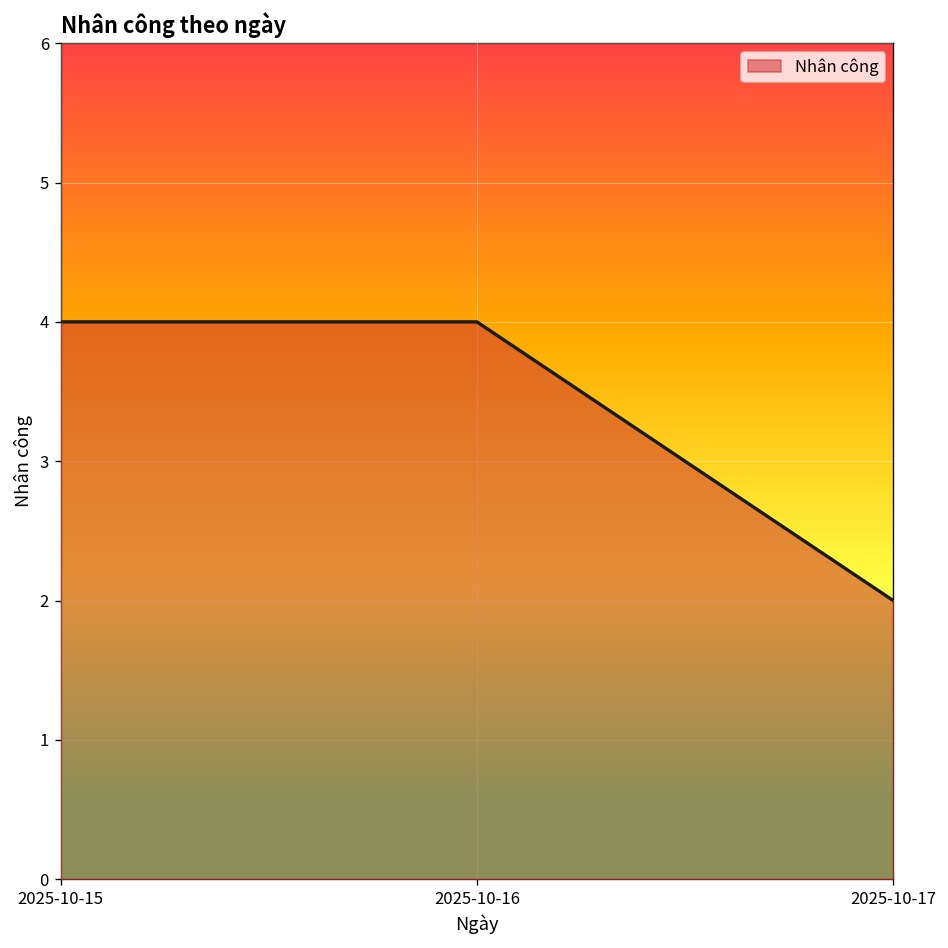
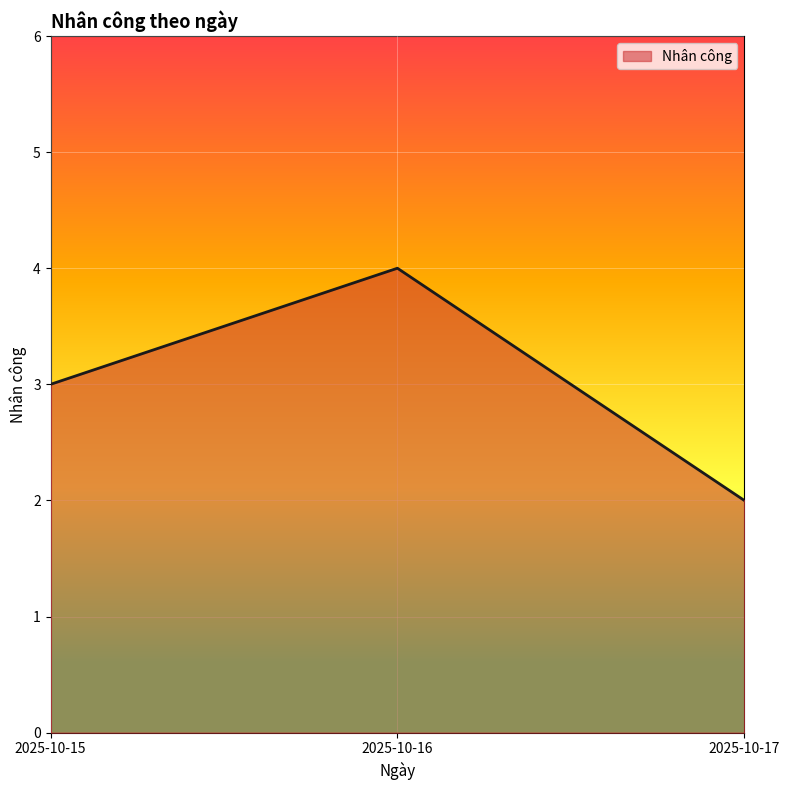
  {
-   "2025-10-15": 4,
+   "2025-10-15": 3,
    "2025-10-16": 4,
    "2025-10-17": 2
  }
